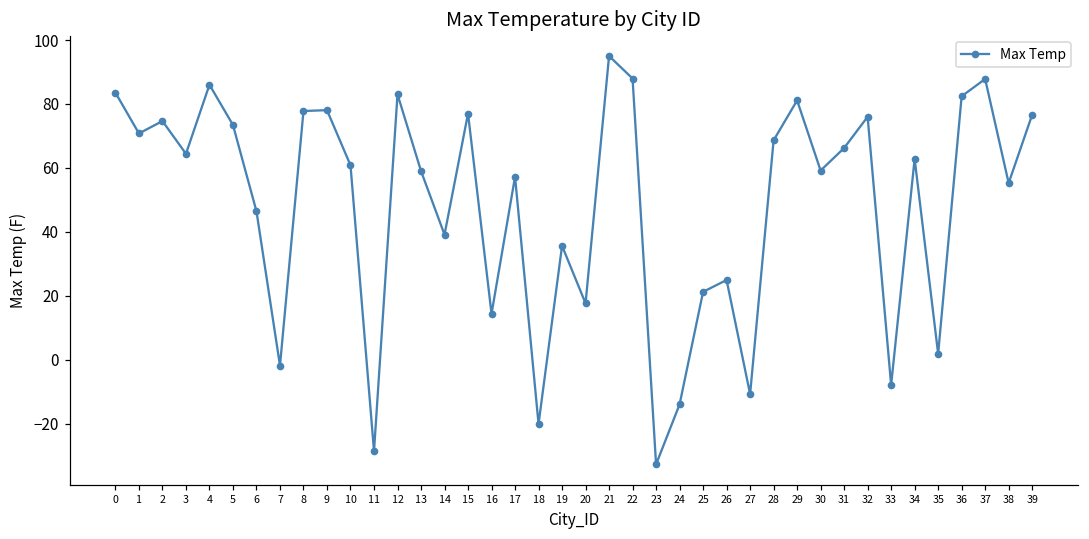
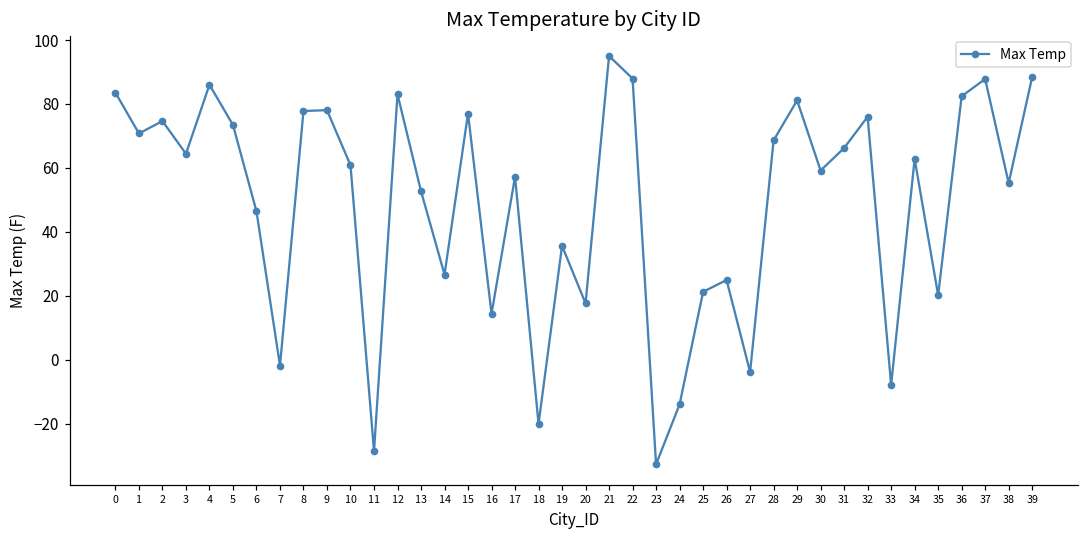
  {
    "0": 84,
    "1": 71,
    "2": 75,
    "3": 64,
    "4": 86,
    "5": 73,
    "6": 46,
    "7": -2,
    "8": 78,
    "9": 78,
    "10": 61,
    "11": -29,
    "12": 83,
-   "13": 59,
-   "14": 39,
+   "13": 53,
+   "14": 27,
    "15": 77,
    "16": 14,
    "17": 57,
    "18": -20,
    "19": 36,
    "20": 18,
    "21": 95,
    "22": 88,
    "23": -33,
    "24": -14,
    "25": 21,
    "26": 25,
-   "27": -11,
+   "27": -4,
    "28": 69,
    "29": 81,
    "30": 59,
    "31": 66,
    "32": 76,
    "33": -8,
    "34": 63,
-   "35": 2,
+   "35": 20,
    "36": 82,
    "37": 88,
    "38": 55,
-   "39": 77
+   "39": 88
  }
